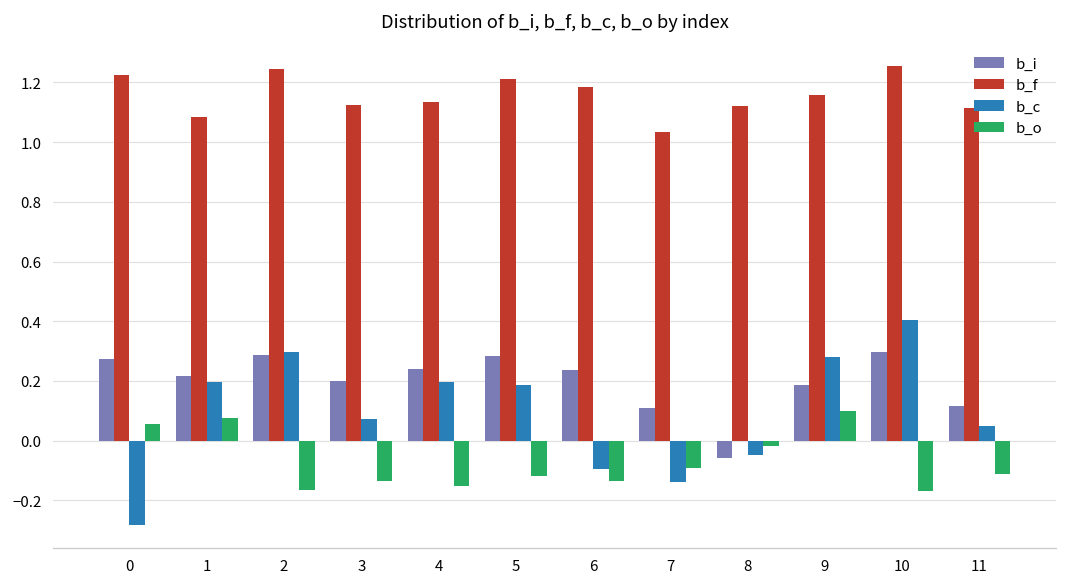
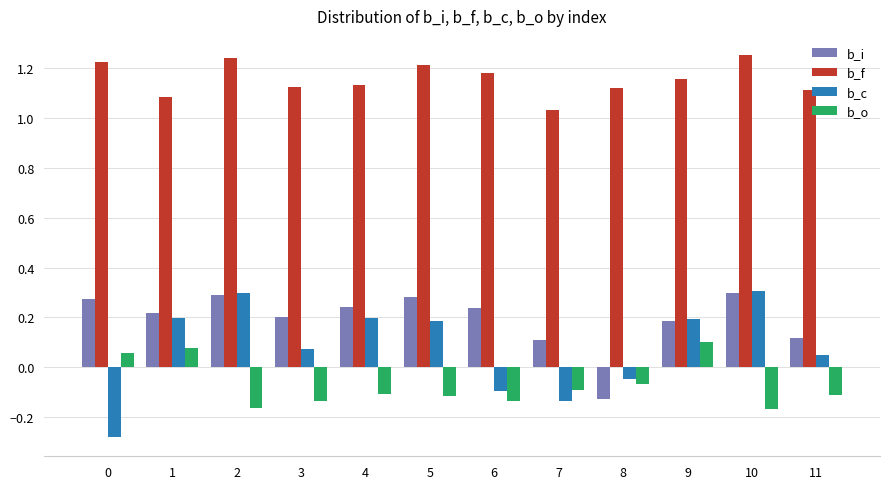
  {
    "b_i": {
      "0": 0.27,
      "1": 0.22,
      "2": 0.29,
      "3": 0.20,
      "4": 0.24,
      "5": 0.28,
      "6": 0.24,
      "7": 0.11,
-     "8": -0.06,
+     "8": -0.13,
      "9": 0.19,
      "10": 0.30,
      "11": 0.12
    },
    "b_f": {
      "0": 1.23,
      "1": 1.09,
      "2": 1.24,
      "3": 1.12,
      "4": 1.13,
      "5": 1.21,
      "6": 1.18,
      "7": 1.03,
      "8": 1.12,
      "9": 1.16,
      "10": 1.25,
      "11": 1.11
    },
    "b_c": {
      "0": -0.28,
      "1": 0.20,
      "2": 0.30,
      "3": 0.07,
      "4": 0.20,
      "5": 0.19,
      "6": -0.09,
      "7": -0.14,
      "8": -0.05,
-     "9": 0.28,
-     "10": 0.40,
+     "9": 0.19,
+     "10": 0.31,
      "11": 0.05
    },
    "b_o": {
      "0": 0.05,
      "1": 0.08,
      "2": -0.17,
      "3": -0.14,
-     "4": -0.15,
+     "4": -0.11,
      "5": -0.12,
      "6": -0.14,
      "7": -0.09,
-     "8": -0.02,
+     "8": -0.07,
      "9": 0.10,
      "10": -0.17,
      "11": -0.11
    }
  }
